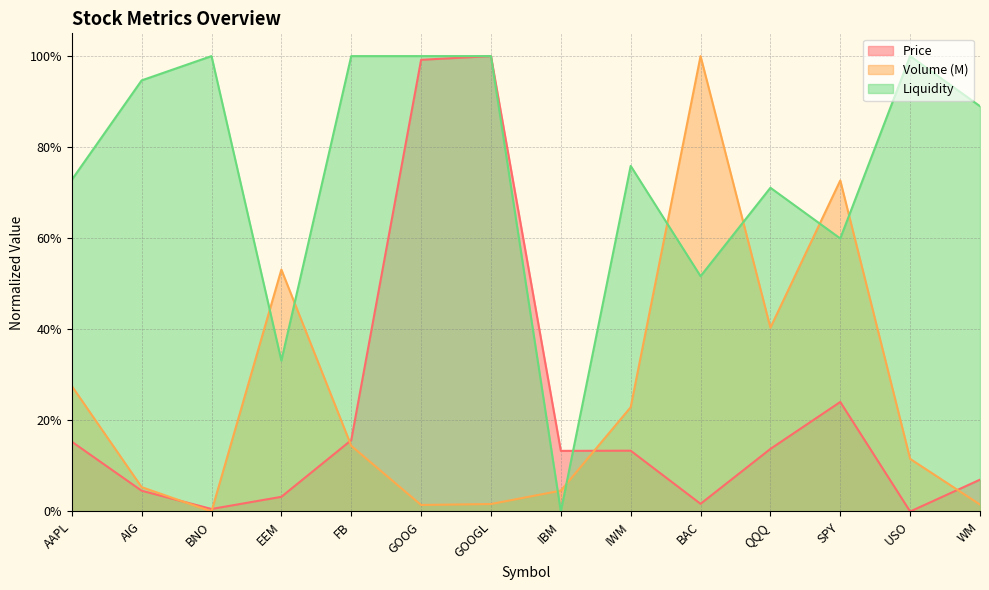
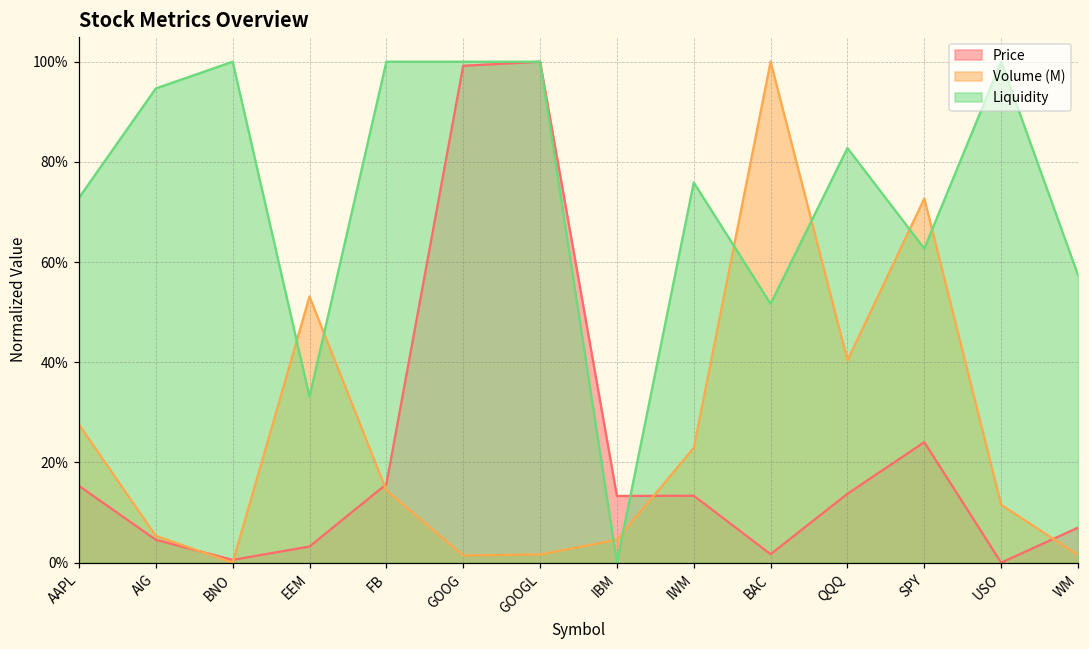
  {
    "Liquidity": {
      "AAPL": "73%",
      "AIG": "95%",
      "BNO": "100%",
      "EEM": "33%",
      "FB": "100%",
      "GOOG": "100%",
      "IBM": "0%",
      "IWM": "76%",
      "BAC": "52%",
-     "QQQ": "71%",
-     "SPY": "60%",
-     "WM": "89%"
+     "QQQ": "83%",
+     "SPY": "63%",
+     "WM": "57%"
    }
  }
